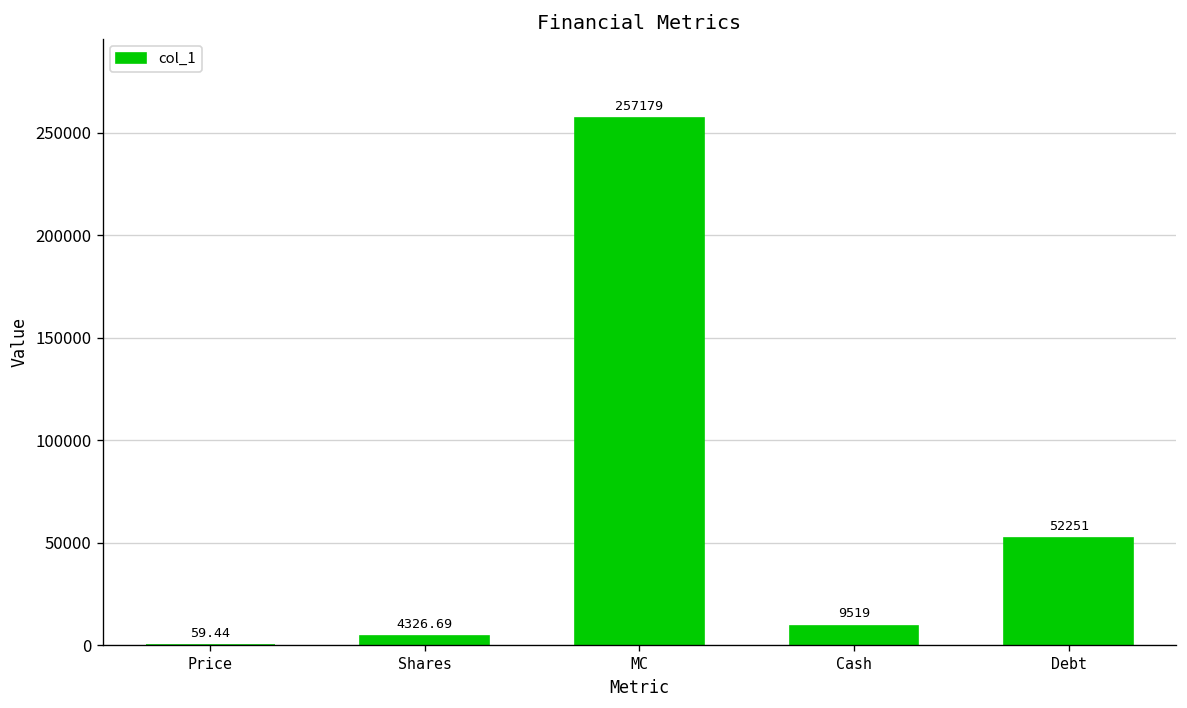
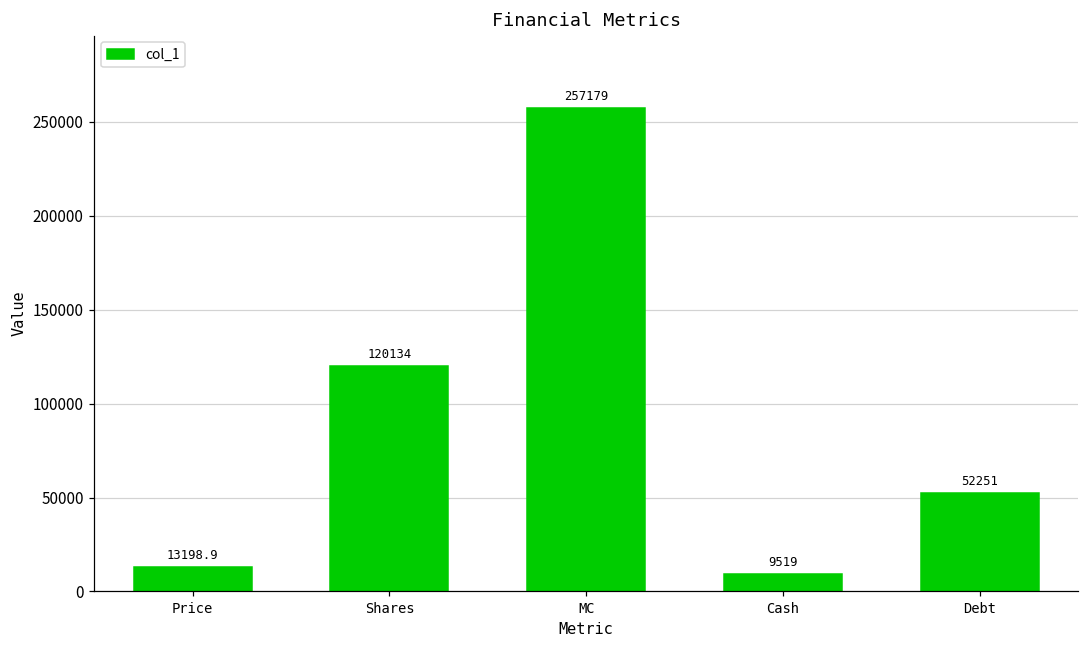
  {
-   "Price": 59.44,
-   "Shares": 4326.69,
+   "Price": 13198.9,
+   "Shares": 120134,
    "MC": 257179,
    "Cash": 9519,
    "Debt": 52251
  }
